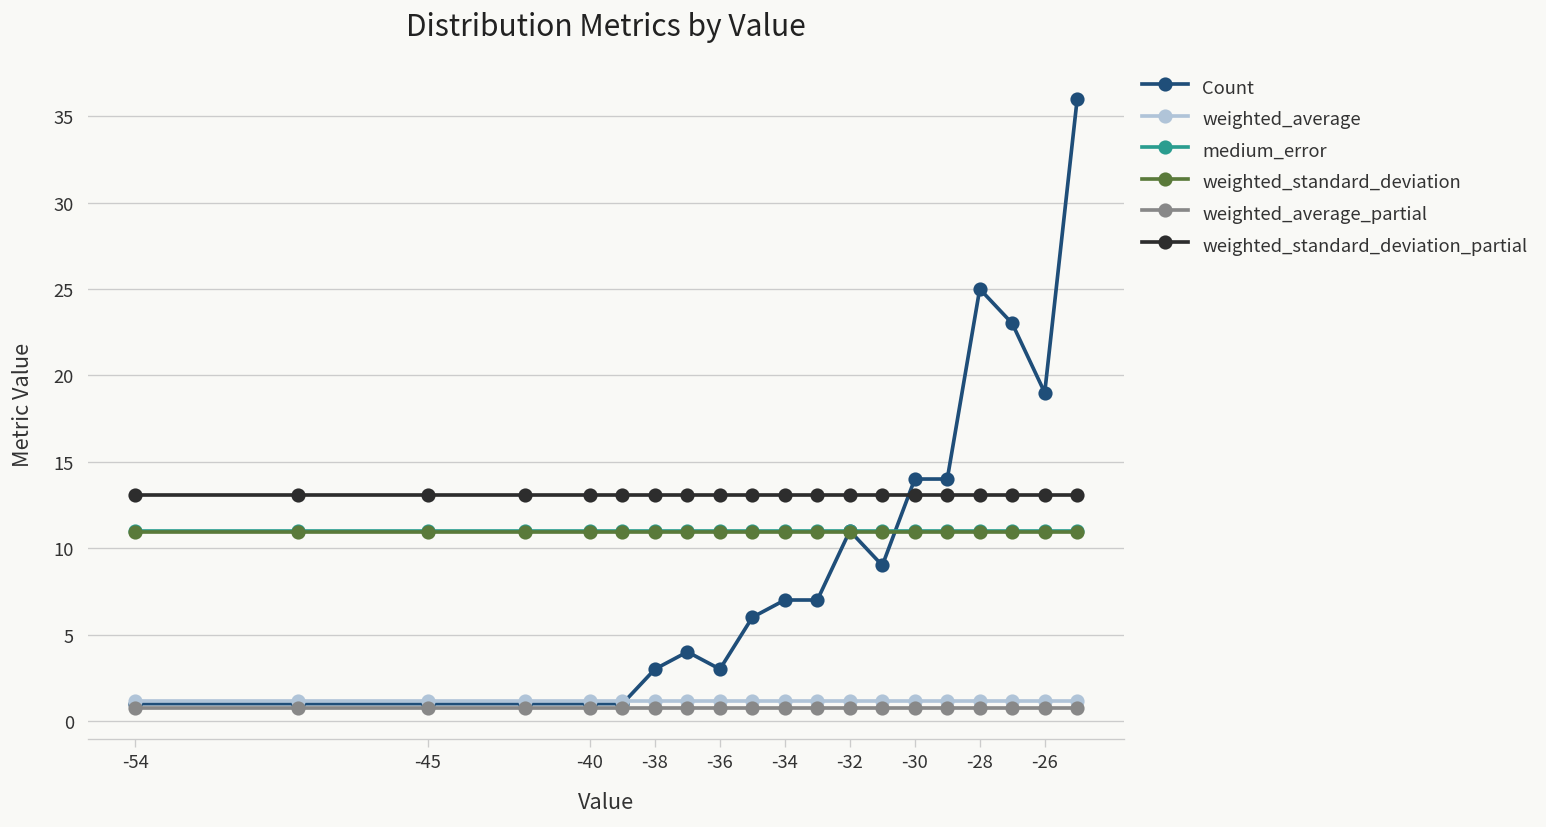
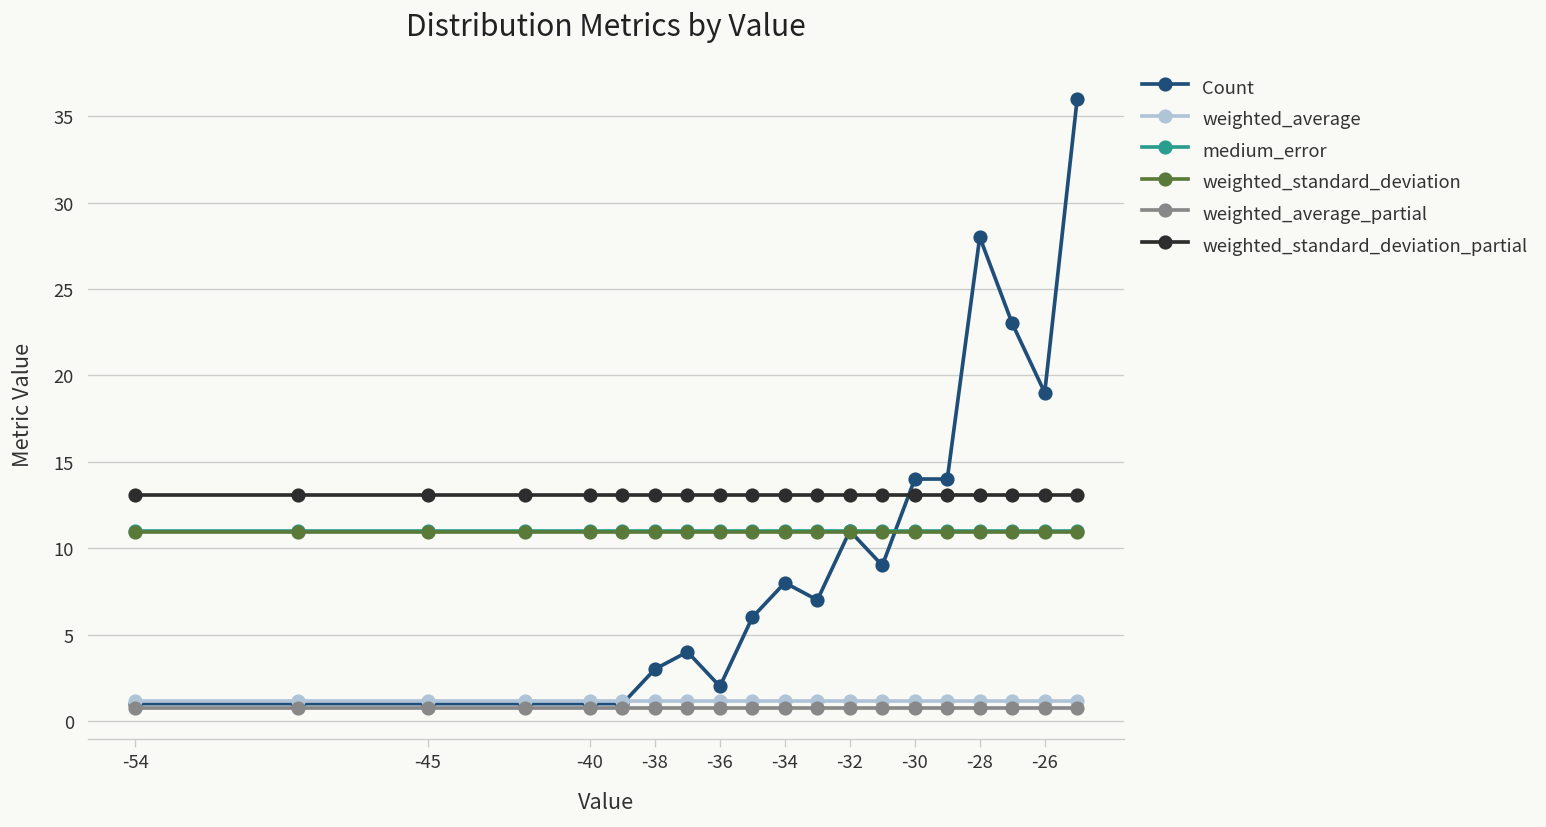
  {
    "Count": {
      "-38": 3,
-     "-36": 3,
-     "-34": 7,
+     "-36": 2,
+     "-34": 8,
      "-30": 14,
-     "-28": 25,
+     "-28": 28,
      "-26": 19
    },
    "weighted_average": {
      "-38": 1,
      "-36": 1,
      "-34": 1,
      "-32": 1,
      "-30": 1,
      "-28": 1,
      "-26": 1
    },
    "weighted_average_partial": {
      "-54": 0.7,
      "-45": 0.7,
      "-40": 0.7,
      "-38": 0.7,
      "-36": 0.7,
      "-34": 0.7,
      "-32": 0.7,
      "-30": 0.7,
      "-28": 0.7,
      "-26": 0.7
    },
    "weighted_standard_deviation_partial": {
      "-54": 13,
      "-45": 13,
      "-40": 13,
      "-38": 13,
      "-36": 13,
      "-34": 13,
      "-32": 13,
      "-30": 13,
      "-28": 13,
      "-26": 13
    }
  }
